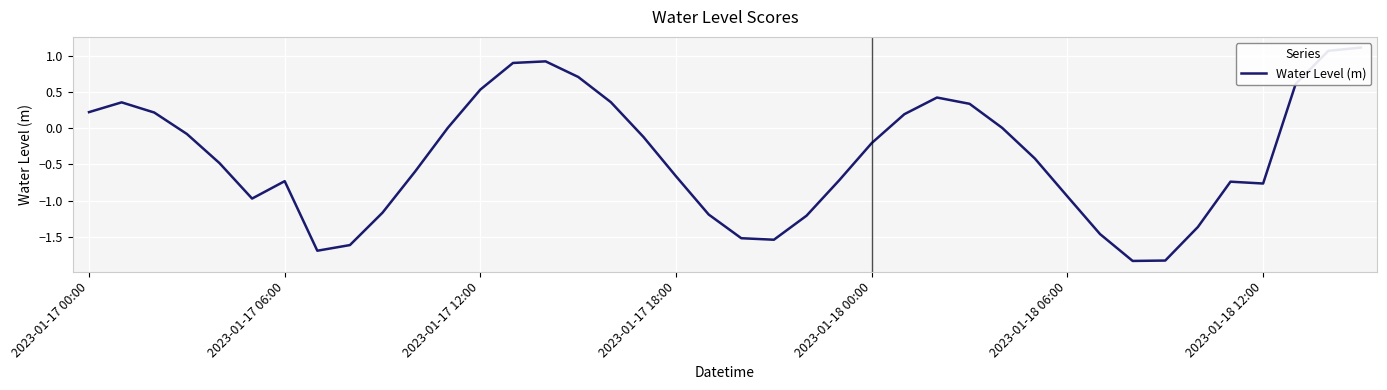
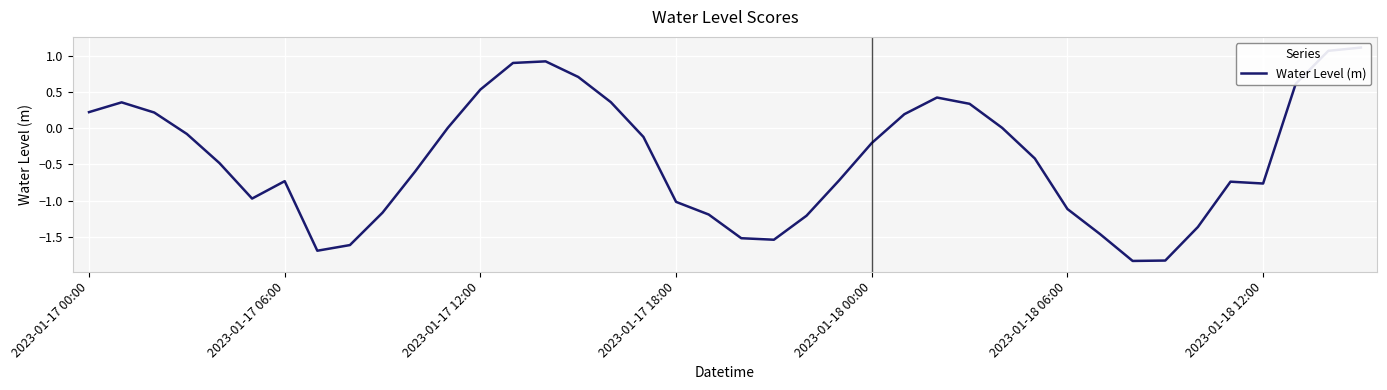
  {
    "2023-01-17 00:00": 0.2,
    "2023-01-17 06:00": -0.7,
    "2023-01-17 12:00": 0.5,
-   "2023-01-17 18:00": -0.7,
+   "2023-01-17 18:00": -1.0,
    "2023-01-18 00:00": -0.2,
-   "2023-01-18 06:00": -0.9,
+   "2023-01-18 06:00": -1.1,
    "2023-01-18 12:00": -0.8
  }
